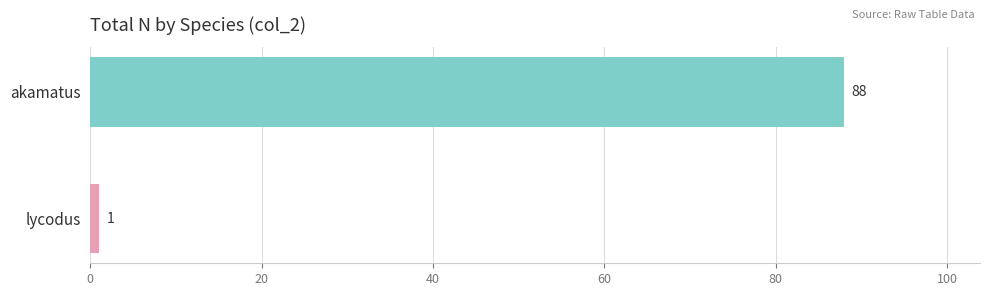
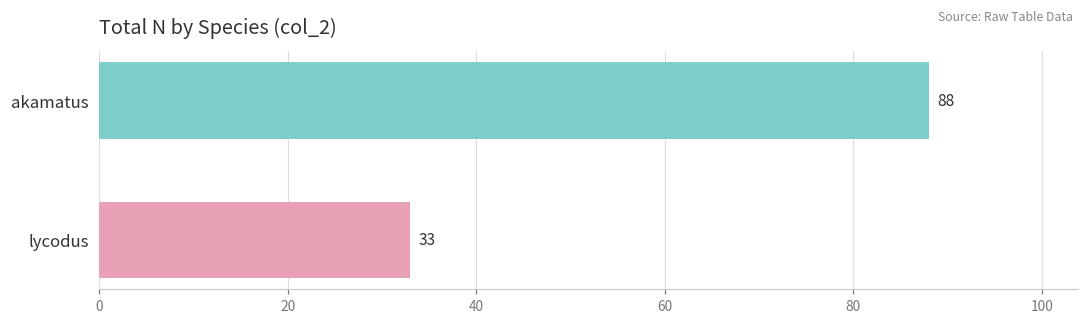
  {
    "akamatus": 88,
-   "lycodus": 1
+   "lycodus": 33
  }
